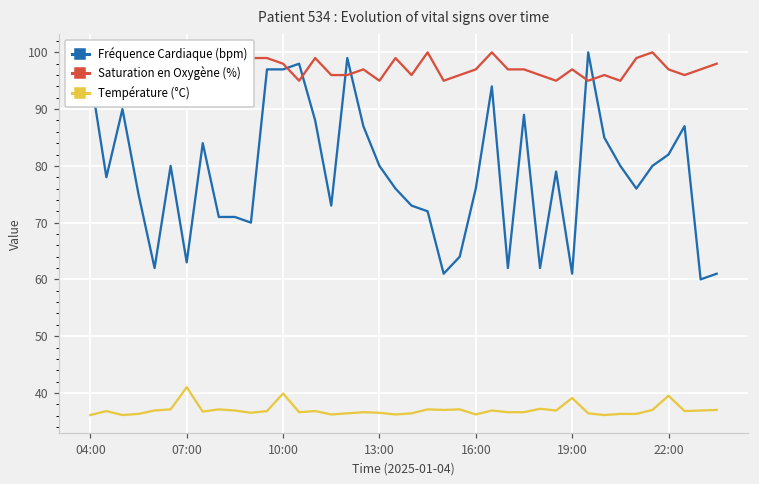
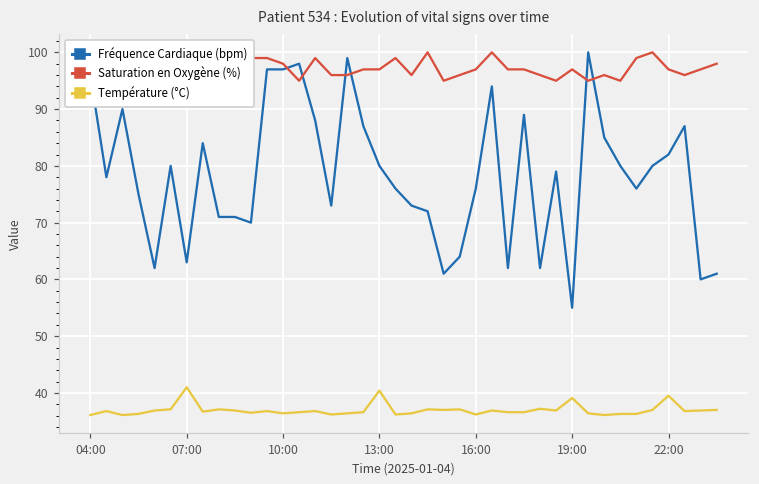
  {
    "Fréquence Cardiaque (bpm)": {
      "07:00": 63,
      "10:00": 97,
      "13:00": 80,
      "16:00": 76,
-     "19:00": 61,
+     "19:00": 55,
      "22:00": 82
    },
    "Saturation en Oxygène (%)": {
      "10:00": 98,
-     "13:00": 95,
+     "13:00": 97,
      "16:00": 97,
      "19:00": 97,
      "22:00": 97
    },
    "Température (°C)": {
      "04:00": 36,
      "07:00": 41,
-     "10:00": 40,
-     "13:00": 37,
+     "10:00": 36,
+     "13:00": 40,
      "16:00": 36,
      "19:00": 39,
      "22:00": 40
    }
  }
